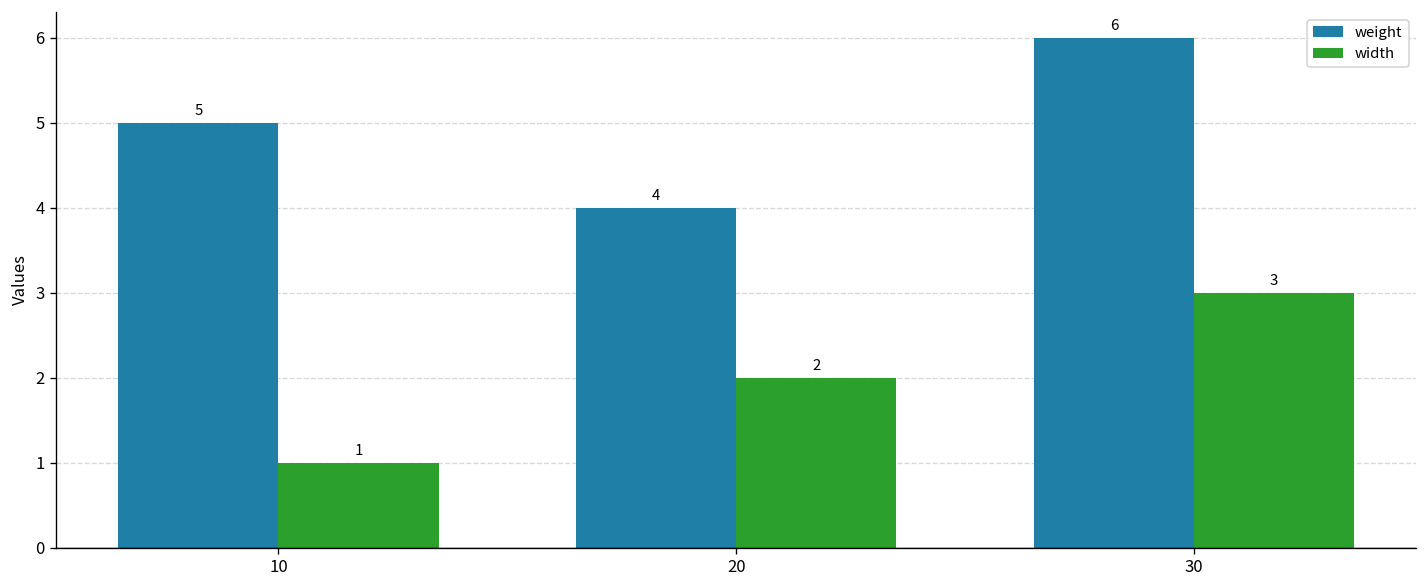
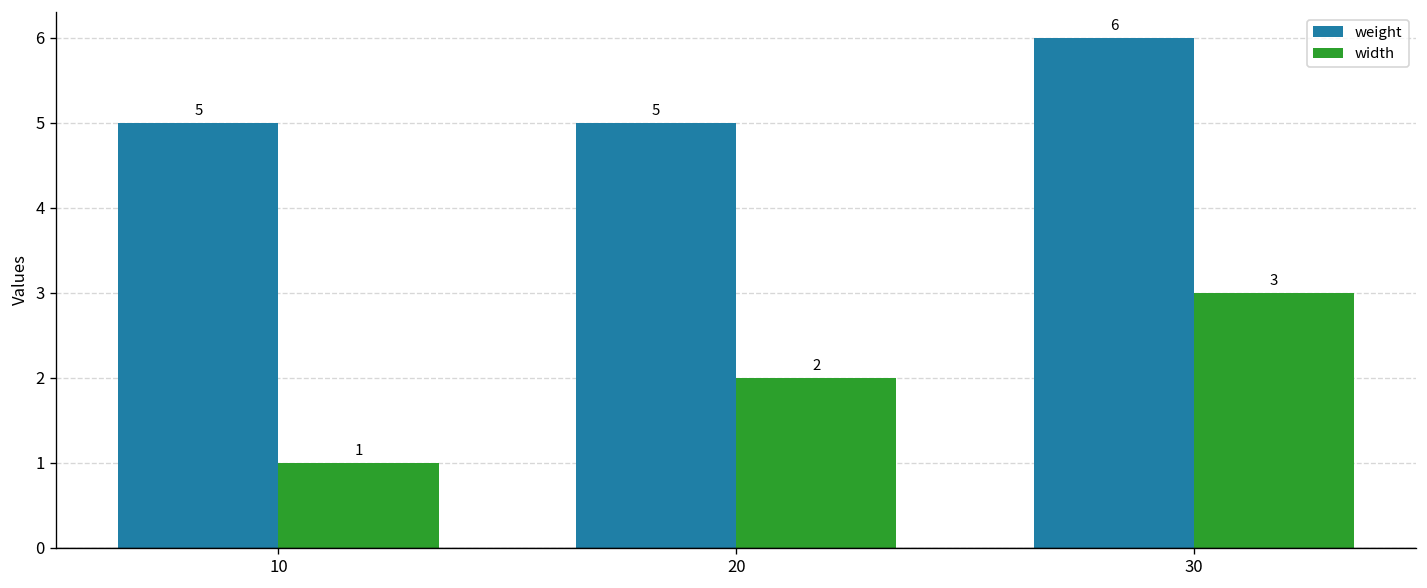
  {
    "weight": {
      "10": 5,
-     "20": 4,
+     "20": 5,
      "30": 6
    },
    "width": {
      "10": 1,
      "20": 2,
      "30": 3
    }
  }
